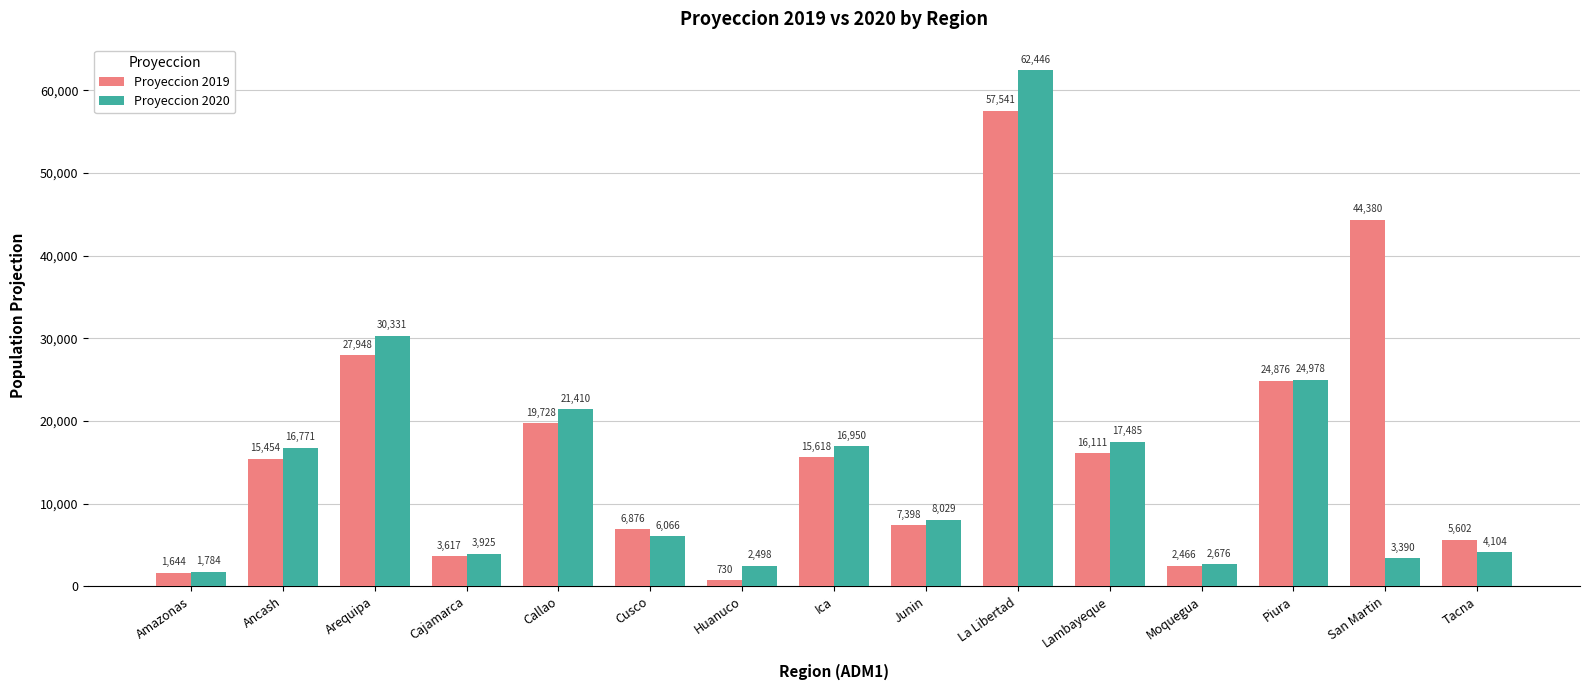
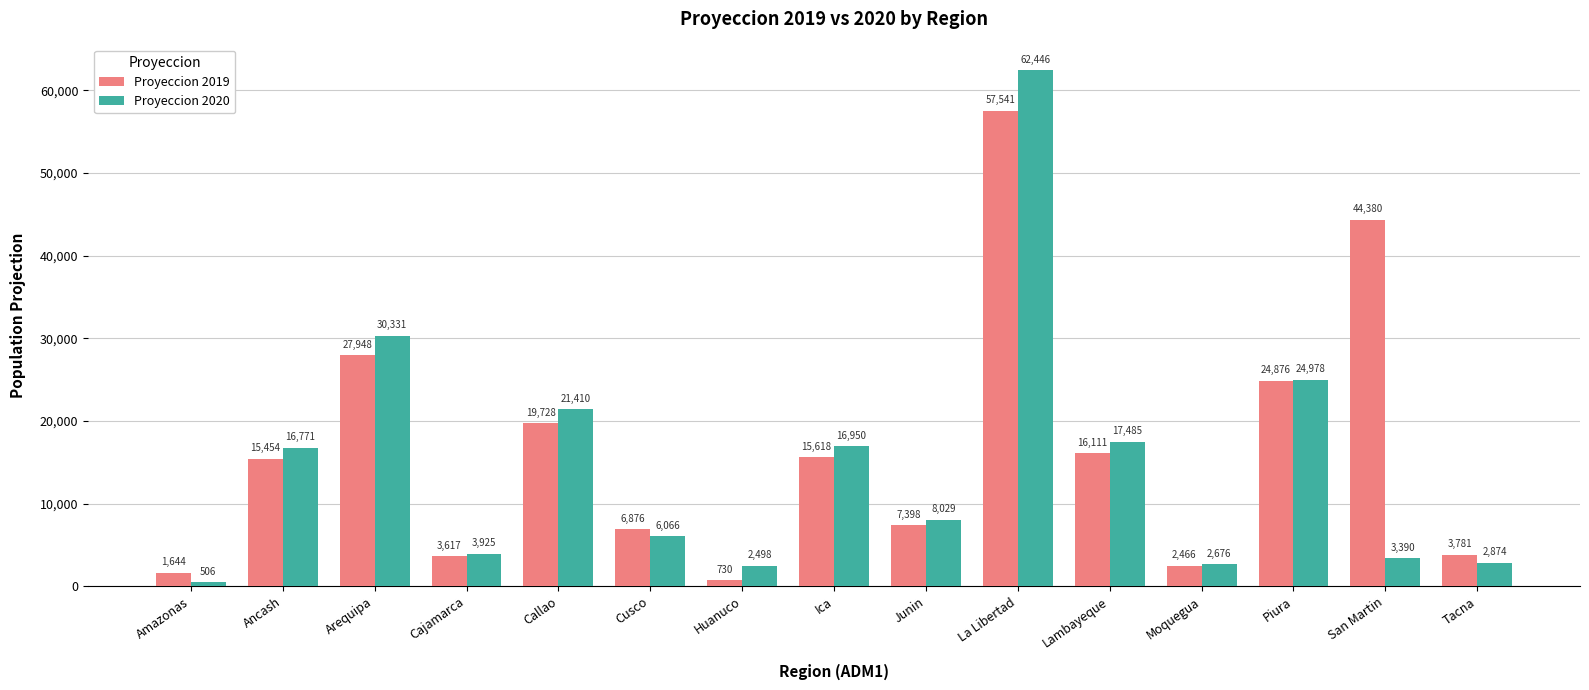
  {
    "Proyeccion 2019": {
      "Amazonas": "1,644",
      "Ancash": "15,454",
      "Arequipa": "27,948",
      "Cajamarca": "3,617",
      "Callao": "19,728",
      "Cusco": "6,876",
      "Huanuco": "730",
      "Ica": "15,618",
      "Junin": "7,398",
      "La Libertad": "57,541",
      "Lambayeque": "16,111",
      "Moquegua": "2,466",
      "Piura": "24,876",
      "San Martin": "44,380",
-     "Tacna": "5,602"
+     "Tacna": "3,781"
    },
    "Proyeccion 2020": {
-     "Amazonas": "1,784",
+     "Amazonas": "506",
      "Ancash": "16,771",
      "Arequipa": "30,331",
      "Cajamarca": "3,925",
      "Callao": "21,410",
      "Cusco": "6,066",
      "Huanuco": "2,498",
      "Ica": "16,950",
      "Junin": "8,029",
      "La Libertad": "62,446",
      "Lambayeque": "17,485",
      "Moquegua": "2,676",
      "Piura": "24,978",
      "San Martin": "3,390",
-     "Tacna": "4,104"
+     "Tacna": "2,874"
    }
  }
